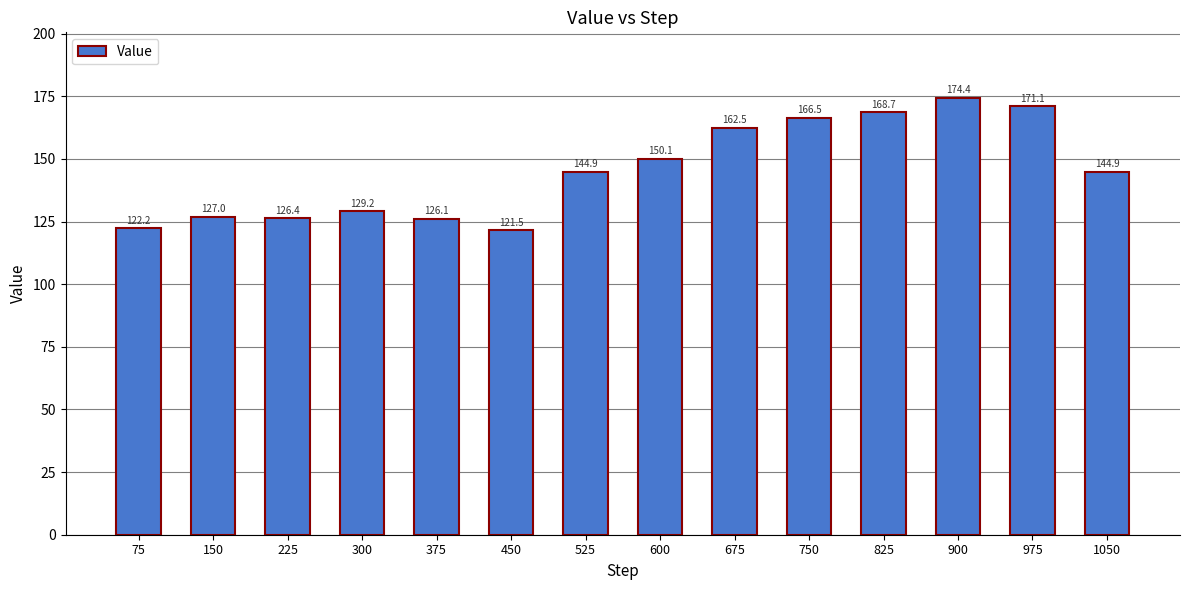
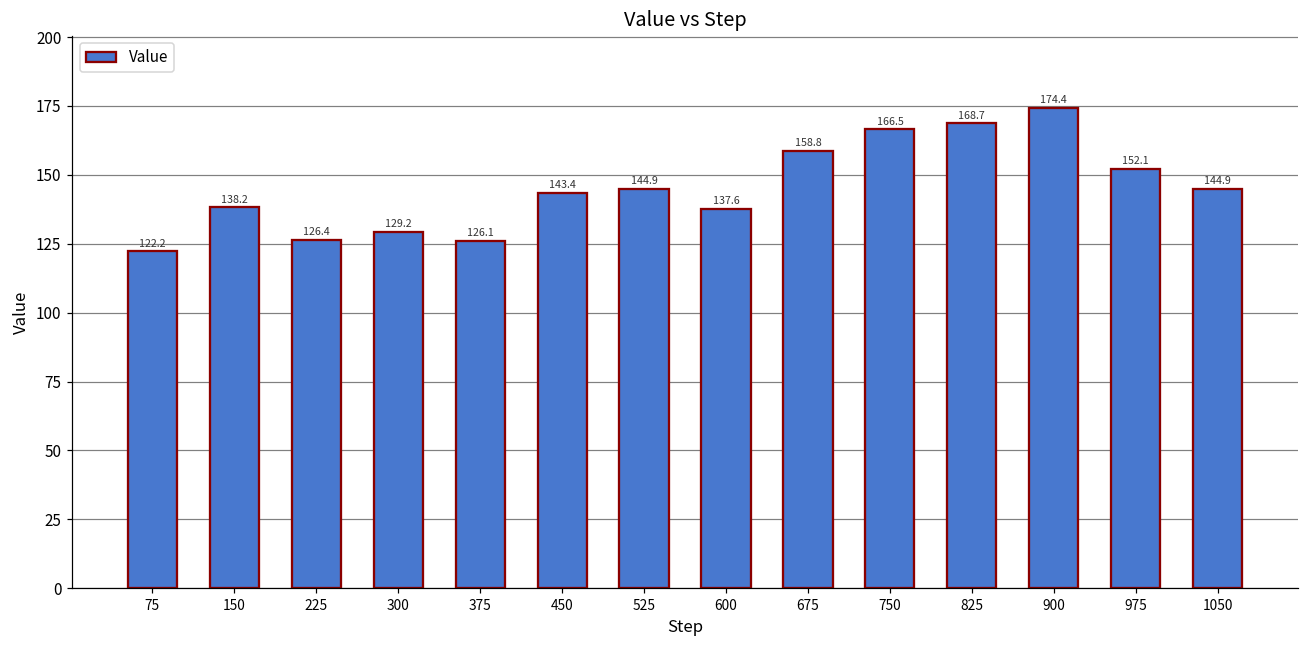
  {
    "75": 122.2,
-   "150": 127.0,
+   "150": 138.2,
    "225": 126.4,
    "300": 129.2,
    "375": 126.1,
-   "450": 121.5,
+   "450": 143.4,
    "525": 144.9,
-   "600": 150.1,
-   "675": 162.5,
+   "600": 137.6,
+   "675": 158.8,
    "750": 166.5,
    "825": 168.7,
    "900": 174.4,
-   "975": 171.1,
+   "975": 152.1,
    "1050": 144.9
  }
